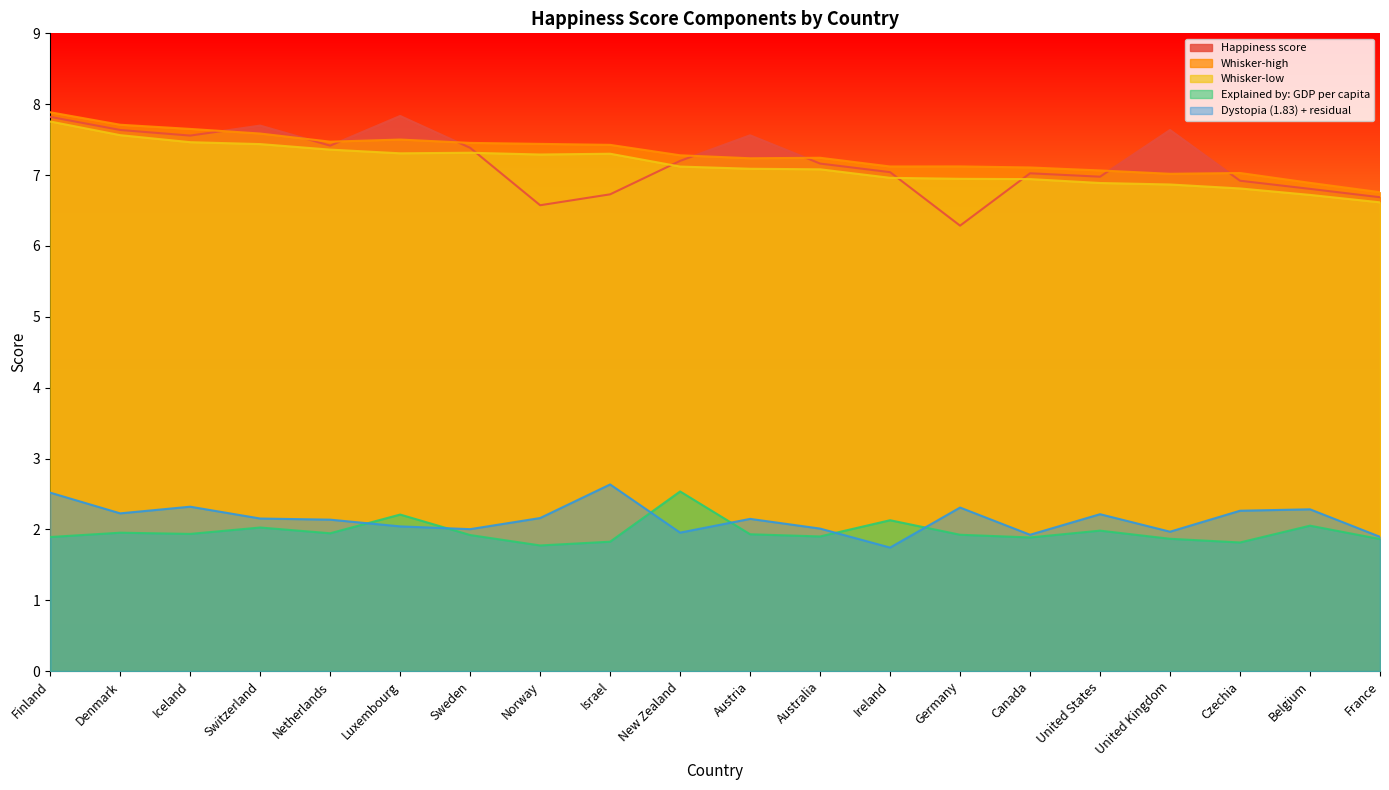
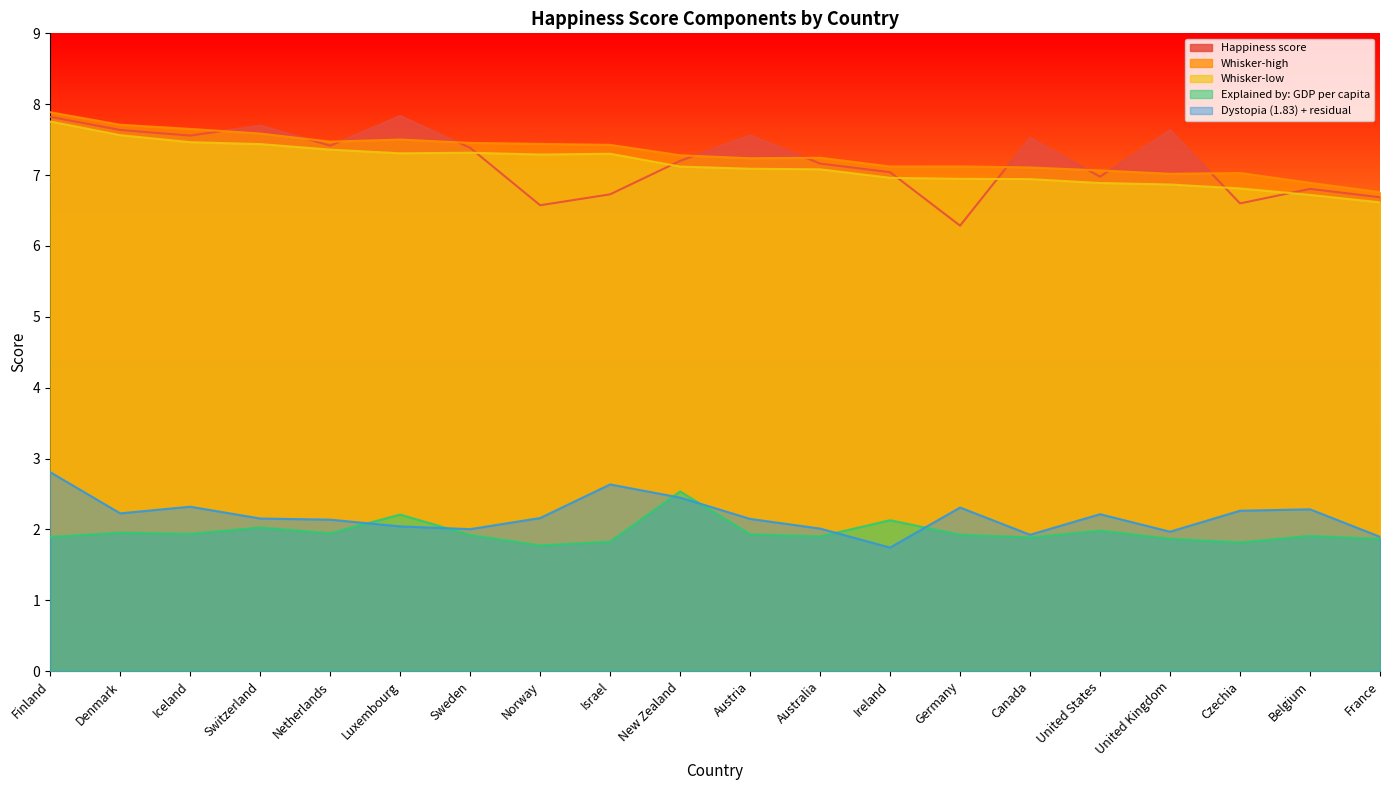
  {
    "Happiness score": {
      "Finland": 7.8,
      "Denmark": 7.6,
      "Iceland": 7.6,
      "Switzerland": 7.7,
      "Netherlands": 7.4,
      "Luxembourg": 7.8,
      "Sweden": 7.4,
      "Norway": 6.6,
      "Israel": 6.7,
      "New Zealand": 7.2,
      "Austria": 7.6,
      "Australia": 7.2,
      "Ireland": 7.0,
      "Germany": 6.3,
-     "Canada": 7.0,
+     "Canada": 7.5,
      "United States": 7.0,
      "United Kingdom": 7.6,
-     "Czechia": 6.9,
+     "Czechia": 6.6,
      "Belgium": 6.8,
      "France": 6.7
    },
    "Explained by: GDP per capita": {
      "Finland": 1.9,
      "Denmark": 2.0,
      "Iceland": 1.9,
      "Switzerland": 2.0,
      "Netherlands": 1.9,
      "Luxembourg": 2.2,
      "Sweden": 1.9,
      "Norway": 1.8,
      "Israel": 1.8,
      "New Zealand": 2.5,
      "Austria": 1.9,
      "Australia": 1.9,
      "Ireland": 2.1,
      "Germany": 1.9,
      "Canada": 1.9,
      "United States": 2.0,
      "United Kingdom": 1.9,
      "Czechia": 1.8,
-     "Belgium": 2.1
+     "Belgium": 1.9
    },
    "Dystopia (1.83) + residual": {
-     "Finland": 2.5,
+     "Finland": 2.8,
      "Denmark": 2.2,
      "Iceland": 2.3,
      "Switzerland": 2.2,
      "Netherlands": 2.1,
      "Luxembourg": 2.0,
      "Sweden": 2.0,
      "Norway": 2.2,
      "Israel": 2.6,
-     "New Zealand": 2.0,
+     "New Zealand": 2.4,
      "Austria": 2.1,
      "Australia": 2.0,
      "Ireland": 1.7,
      "Germany": 2.3,
      "Canada": 1.9,
      "United States": 2.2,
      "United Kingdom": 2.0,
      "Czechia": 2.3,
      "Belgium": 2.3
    }
  }
